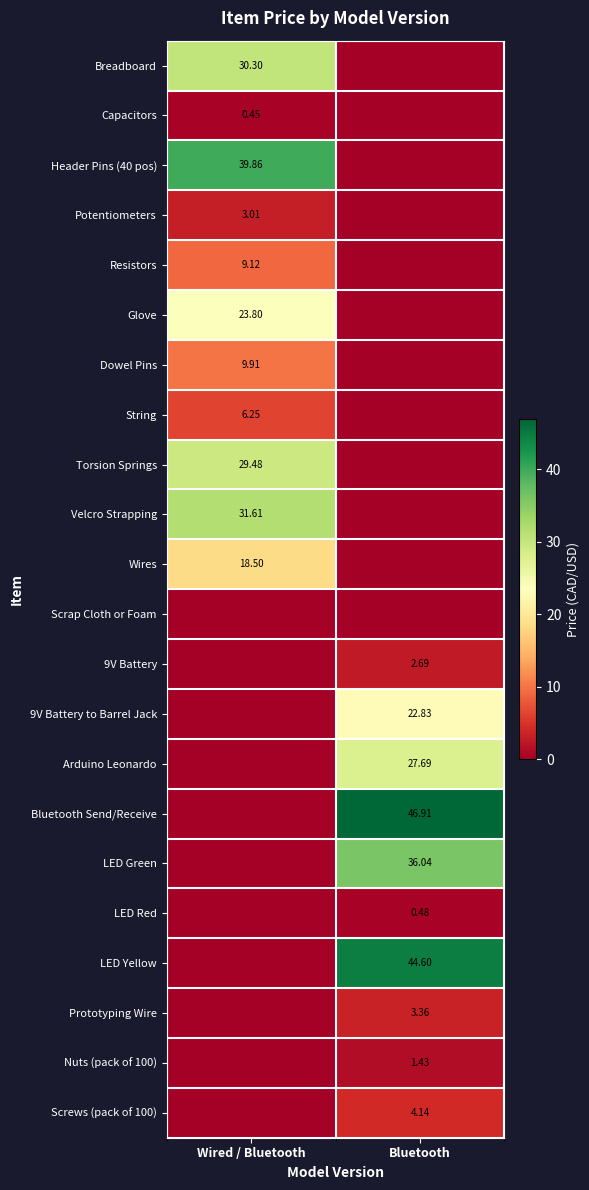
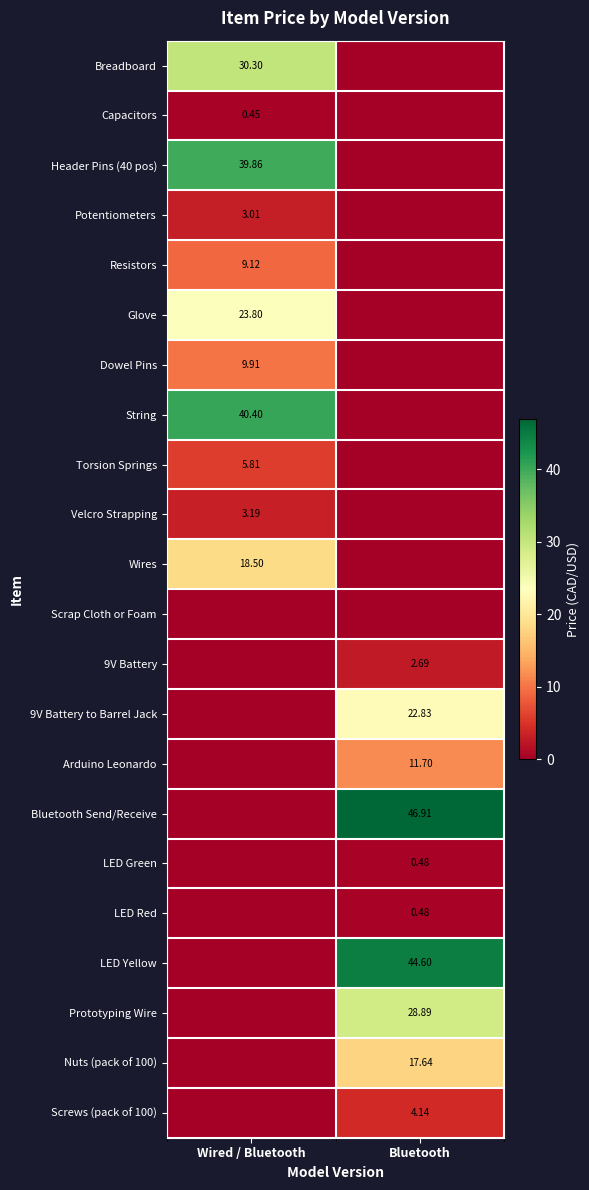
  {
    "Breadboard": {
      "Wired / Bluetooth": 30.30
    },
    "Capacitors": {
      "Wired / Bluetooth": 0.45
    },
    "Header Pins (40 pos)": {
      "Wired / Bluetooth": 39.86
    },
    "Potentiometers": {
      "Wired / Bluetooth": 3.01
    },
    "Resistors": {
      "Wired / Bluetooth": 9.12
    },
    "Glove": {
      "Wired / Bluetooth": 23.80
    },
    "Dowel Pins": {
      "Wired / Bluetooth": 9.91
    },
    "String": {
-     "Wired / Bluetooth": 6.25
+     "Wired / Bluetooth": 40.40
    },
    "Torsion Springs": {
-     "Wired / Bluetooth": 29.48
+     "Wired / Bluetooth": 5.81
    },
    "Velcro Strapping": {
-     "Wired / Bluetooth": 31.61
+     "Wired / Bluetooth": 3.19
    },
    "Wires": {
      "Wired / Bluetooth": 18.50
    },
    "9V Battery": {
      "Bluetooth": 2.69
    },
    "9V Battery to Barrel Jack": {
      "Bluetooth": 22.83
    },
    "Arduino Leonardo": {
-     "Bluetooth": 27.69
+     "Bluetooth": 11.70
    },
    "Bluetooth Send/Receive": {
      "Bluetooth": 46.91
    },
    "LED Green": {
-     "Bluetooth": 36.04
+     "Bluetooth": 0.48
    },
    "LED Red": {
      "Bluetooth": 0.48
    },
    "LED Yellow": {
      "Bluetooth": 44.60
    },
    "Prototyping Wire": {
-     "Bluetooth": 3.36
+     "Bluetooth": 28.89
    },
    "Nuts (pack of 100)": {
-     "Bluetooth": 1.43
+     "Bluetooth": 17.64
    },
    "Screws (pack of 100)": {
      "Bluetooth": 4.14
    }
  }
